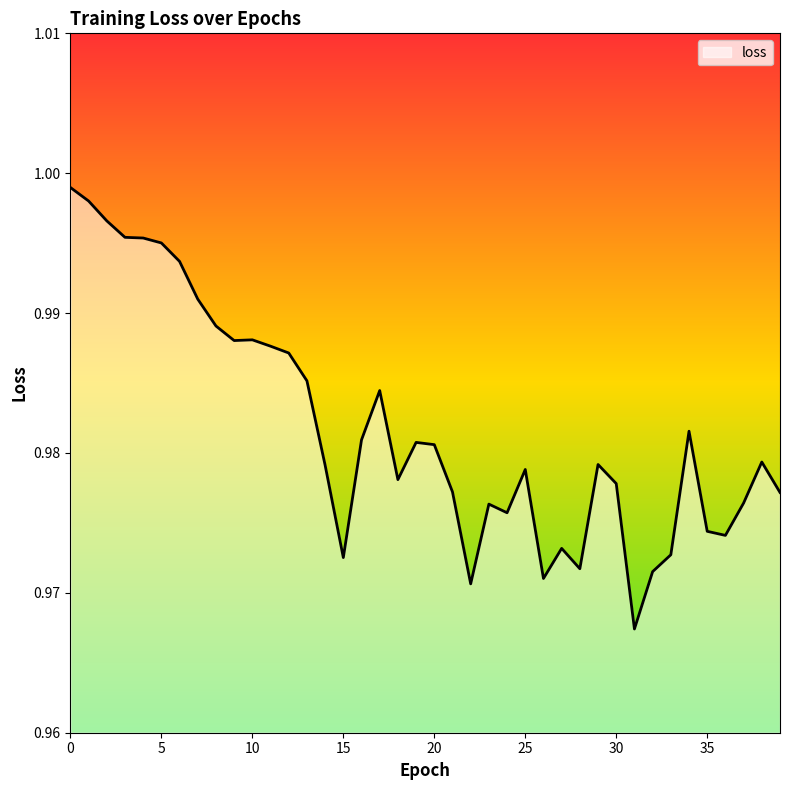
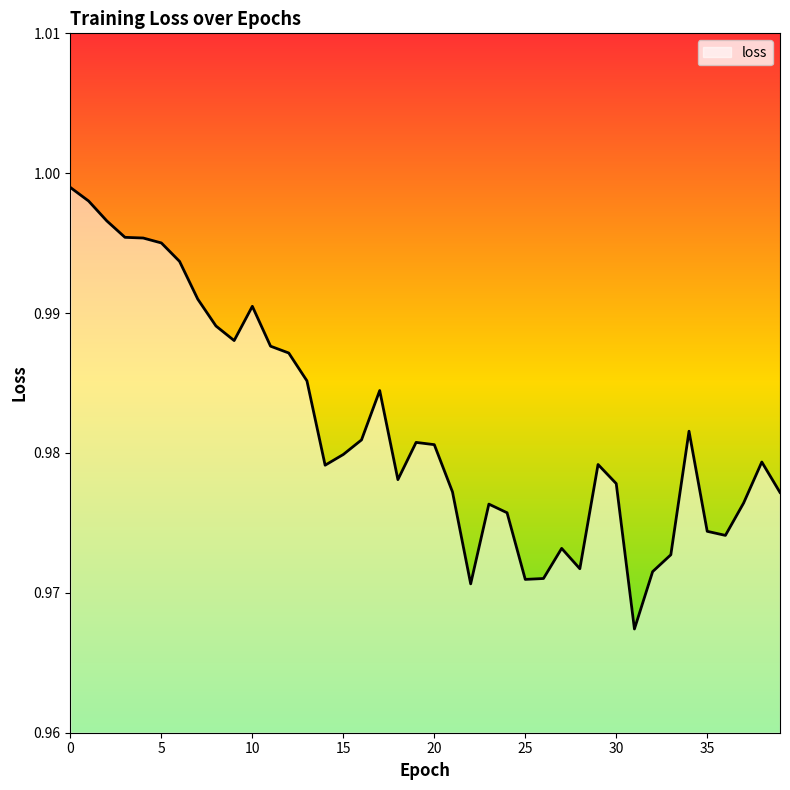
  {
    "0": 0.9990,
    "5": 0.9950,
-   "10": 0.9881,
-   "15": 0.9725,
+   "10": 0.9905,
+   "15": 0.9799,
    "20": 0.9806,
-   "25": 0.9788,
+   "25": 0.9710,
    "30": 0.9778,
    "35": 0.9744
  }
